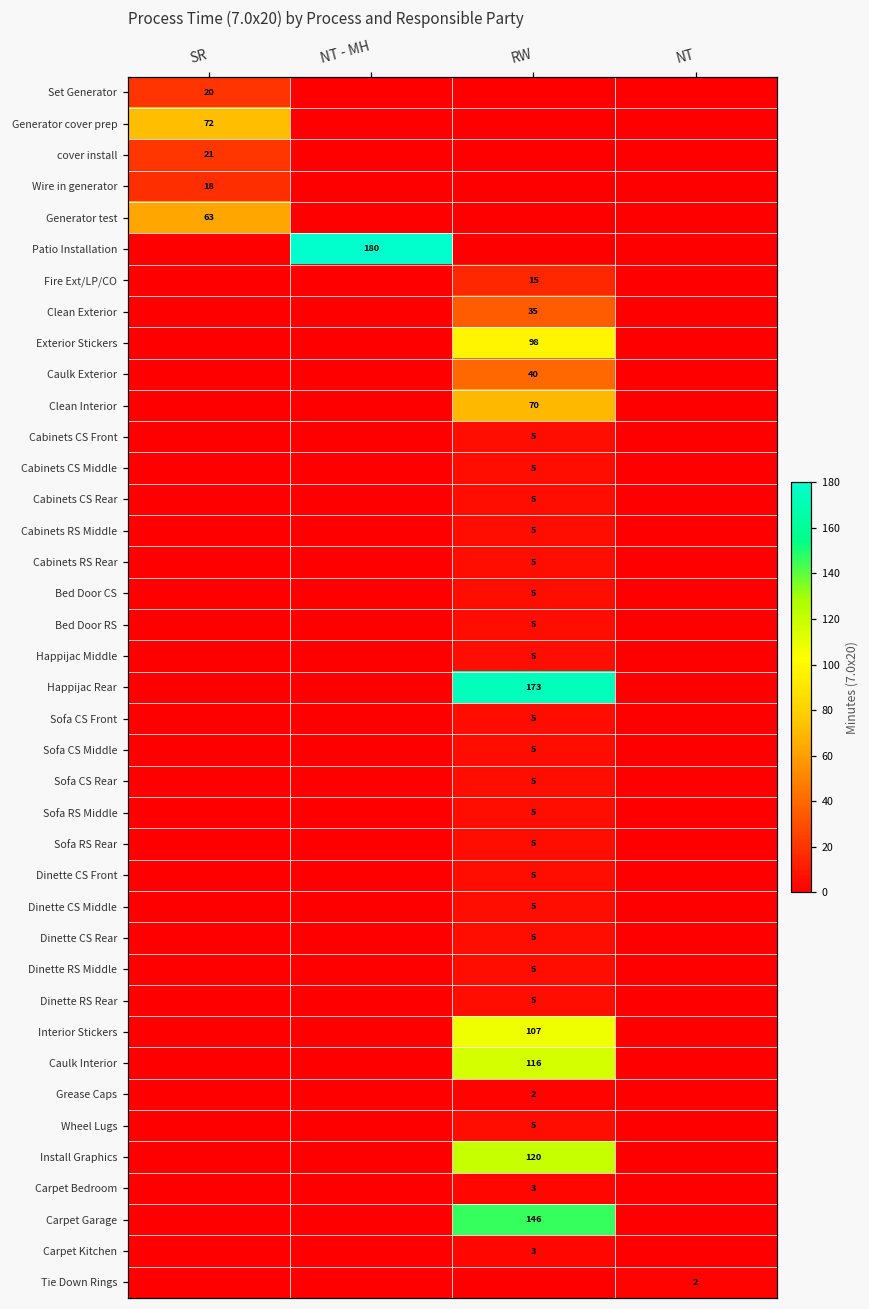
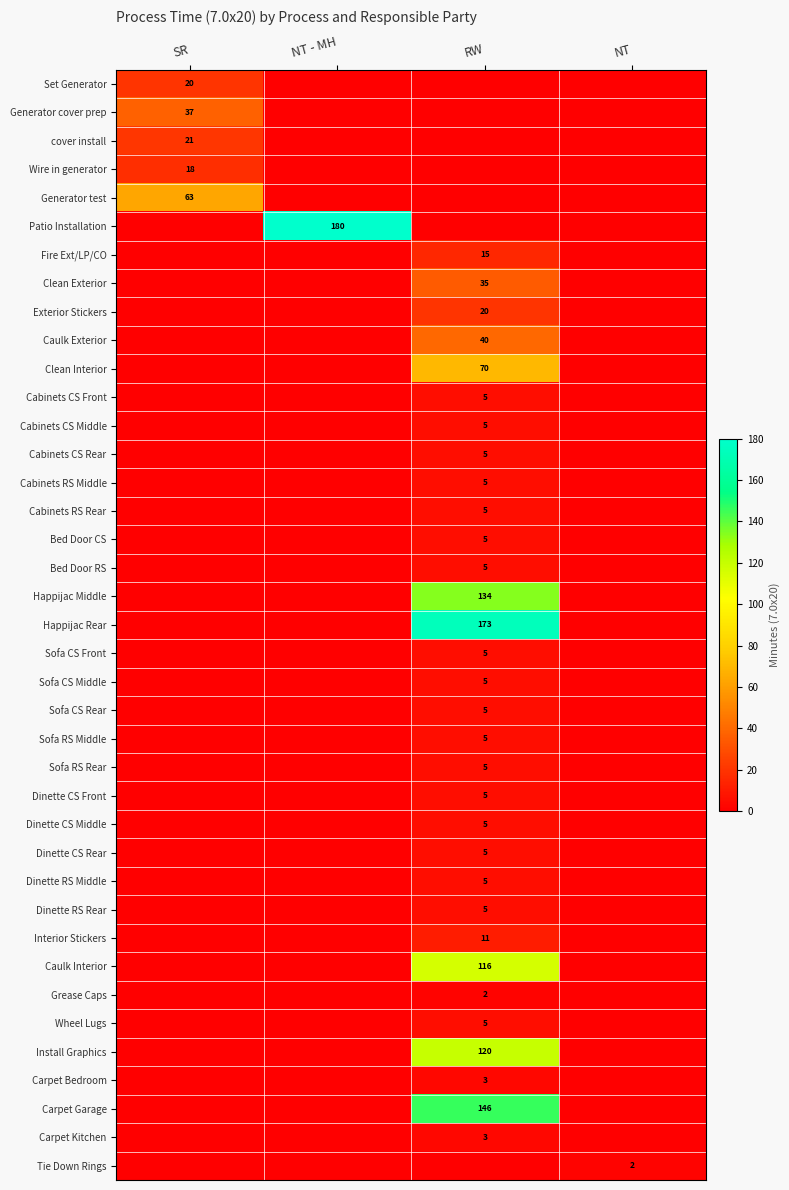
  {
    "Set Generator": {
      "SR": 20
    },
    "Generator cover prep": {
-     "SR": 72
+     "SR": 37
    },
    "cover install": {
      "SR": 21
    },
    "Wire in generator": {
      "SR": 18
    },
    "Generator test": {
      "SR": 63
    },
    "Patio Installation": {
      "NT - MH": 180
    },
    "Fire Ext/LP/CO": {
      "RW": 15
    },
    "Clean Exterior": {
      "RW": 35
    },
    "Exterior Stickers": {
-     "RW": 98
+     "RW": 20
    },
    "Caulk Exterior": {
      "RW": 40
    },
    "Clean Interior": {
      "RW": 70
    },
    "Cabinets CS Front": {
      "RW": 5
    },
    "Cabinets CS Middle": {
      "RW": 5
    },
    "Cabinets CS Rear": {
      "RW": 5
    },
    "Cabinets RS Middle": {
      "RW": 5
    },
    "Cabinets RS Rear": {
      "RW": 5
    },
    "Bed Door CS": {
      "RW": 5
    },
    "Bed Door RS": {
      "RW": 5
    },
    "Happijac Middle": {
-     "RW": 5
+     "RW": 134
    },
    "Happijac Rear": {
      "RW": 173
    },
    "Sofa CS Front": {
      "RW": 5
    },
    "Sofa CS Middle": {
      "RW": 5
    },
    "Sofa CS Rear": {
      "RW": 5
    },
    "Sofa RS Middle": {
      "RW": 5
    },
    "Sofa RS Rear": {
      "RW": 5
    },
    "Dinette CS Front": {
      "RW": 5
    },
    "Dinette CS Middle": {
      "RW": 5
    },
    "Dinette CS Rear": {
      "RW": 5
    },
    "Dinette RS Middle": {
      "RW": 5
    },
    "Dinette RS Rear": {
      "RW": 5
    },
    "Interior Stickers": {
-     "RW": 107
+     "RW": 11
    },
    "Caulk Interior": {
      "RW": 116
    },
    "Grease Caps": {
      "RW": 2
    },
    "Wheel Lugs": {
      "RW": 5
    },
    "Install Graphics": {
      "RW": 120
    },
    "Carpet Bedroom": {
      "RW": 3
    },
    "Carpet Garage": {
      "RW": 146
    },
    "Carpet Kitchen": {
      "RW": 3
    },
    "Tie Down Rings": {
      "NT": 2
    }
  }
